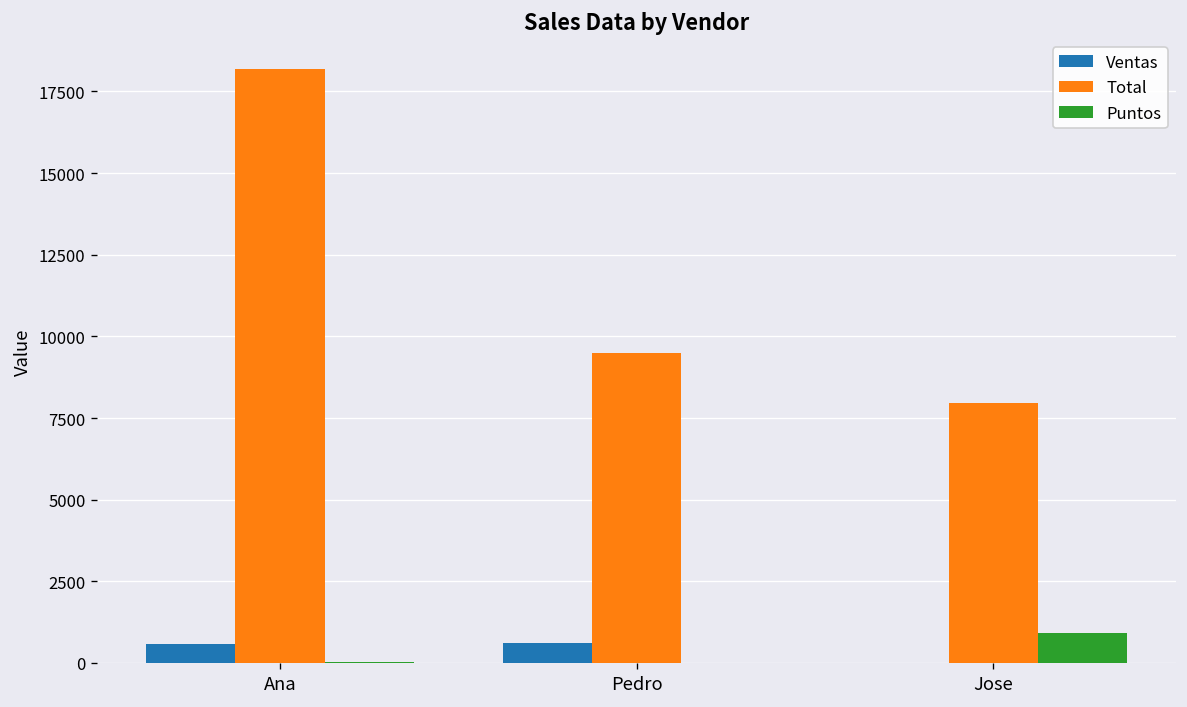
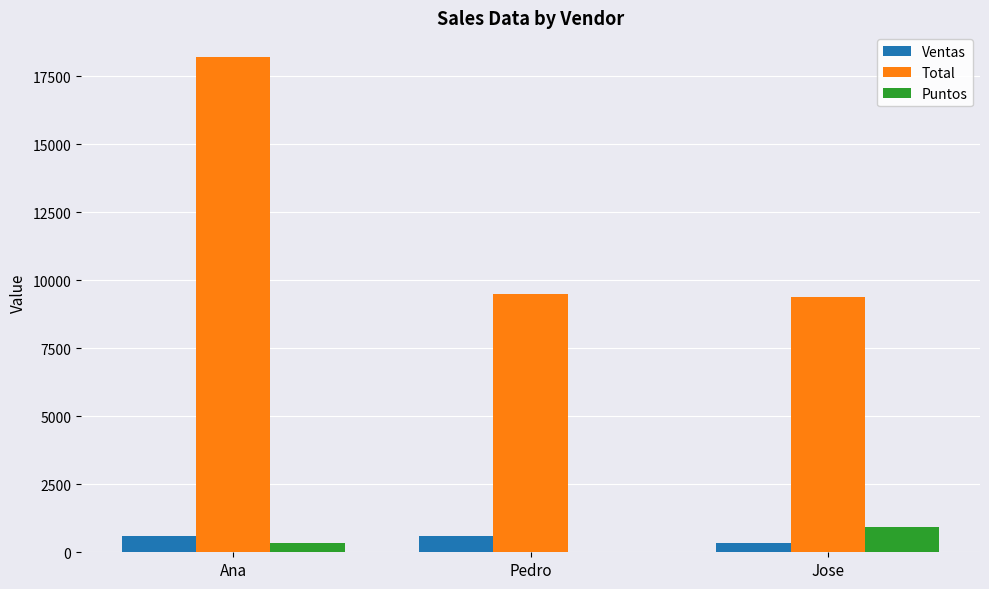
  {
    "Ventas": {
      "Ana": 600,
      "Pedro": 600,
-     "Jose": 0
+     "Jose": 300
    },
    "Total": {
      "Ana": 18200,
      "Pedro": 9500,
-     "Jose": 7900
+     "Jose": 9400
    },
    "Puntos": {
-     "Ana": 0,
+     "Ana": 300,
      "Jose": 900
    }
  }
